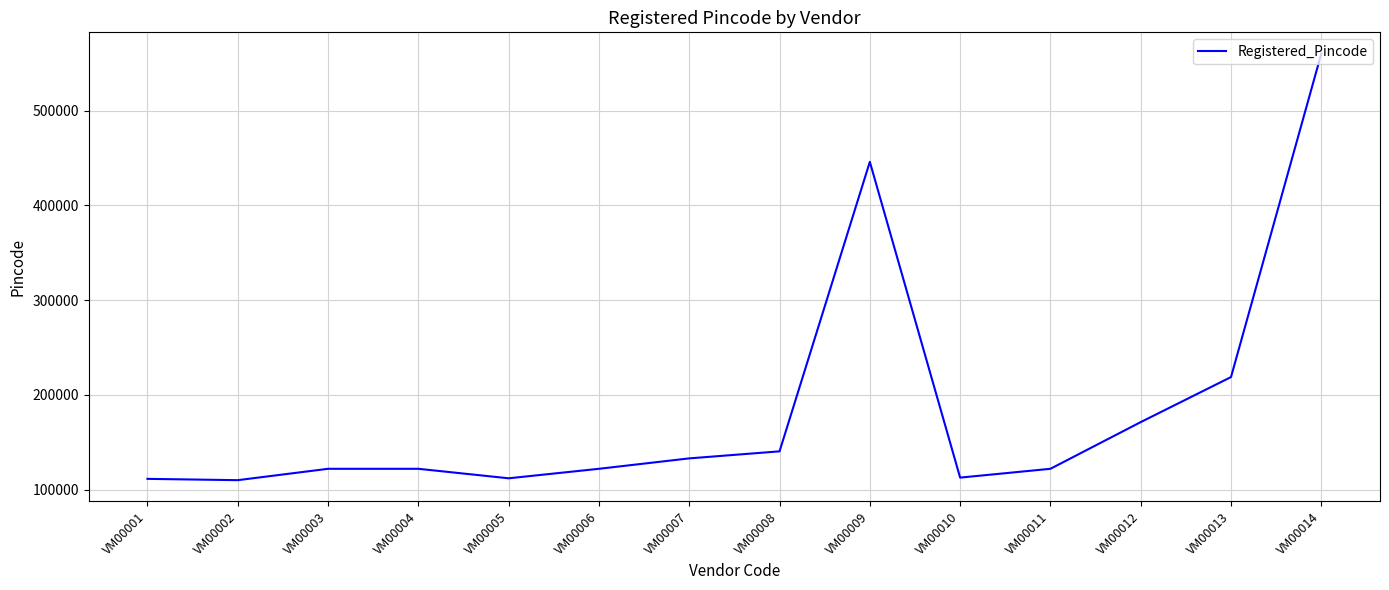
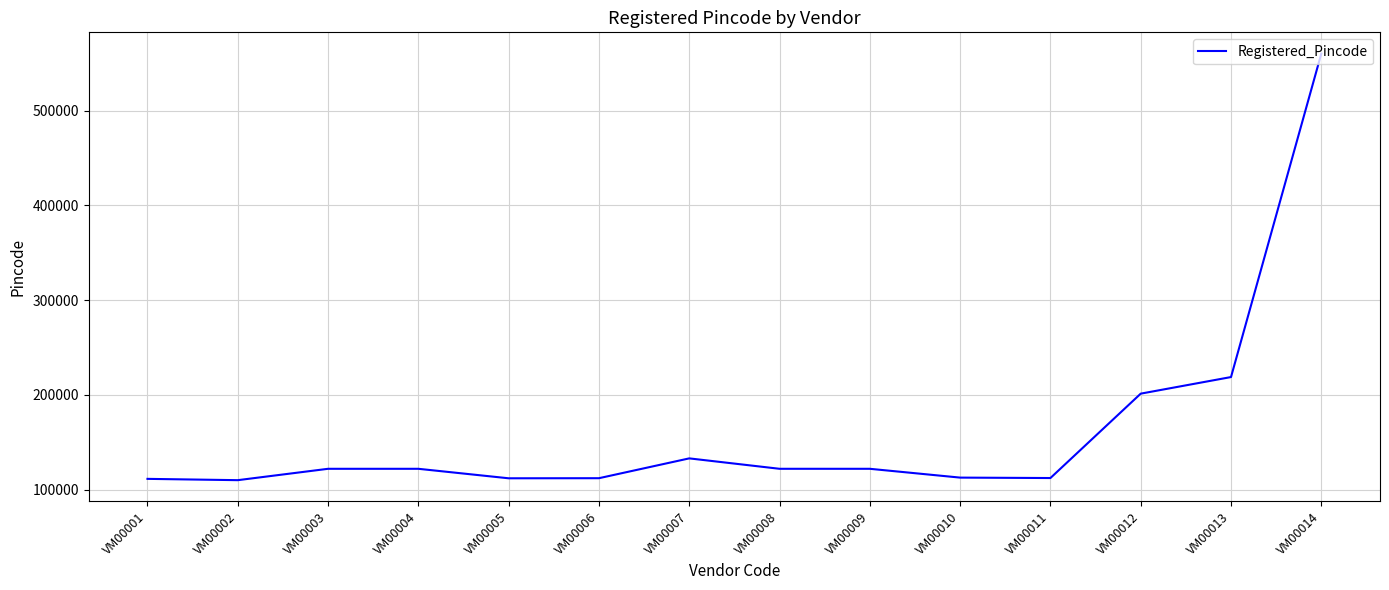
  {
    "VM00001": 110000,
    "VM00002": 110000,
    "VM00003": 120000,
    "VM00004": 120000,
    "VM00005": 110000,
-   "VM00006": 120000,
+   "VM00006": 110000,
    "VM00007": 130000,
-   "VM00008": 140000,
-   "VM00009": 450000,
+   "VM00008": 120000,
+   "VM00009": 120000,
    "VM00010": 110000,
-   "VM00011": 120000,
-   "VM00012": 170000,
+   "VM00011": 110000,
+   "VM00012": 200000,
    "VM00013": 220000
  }
